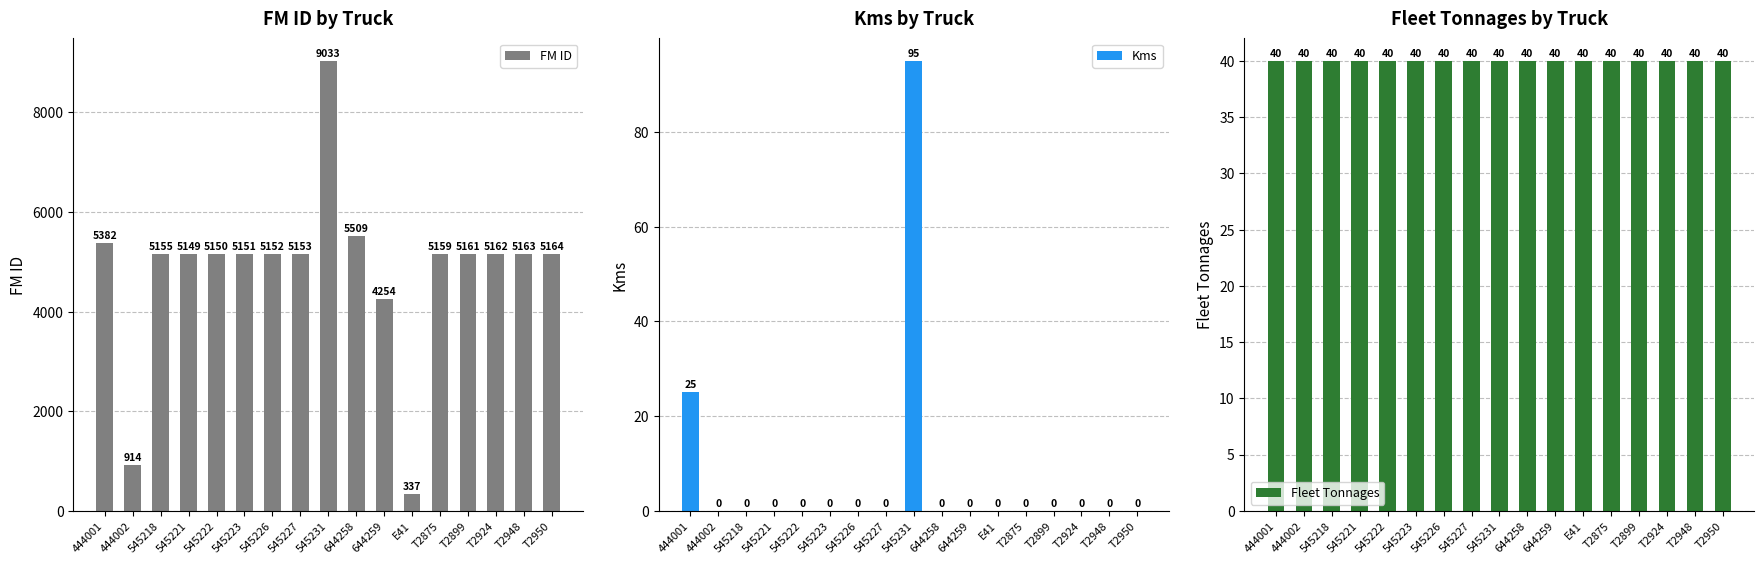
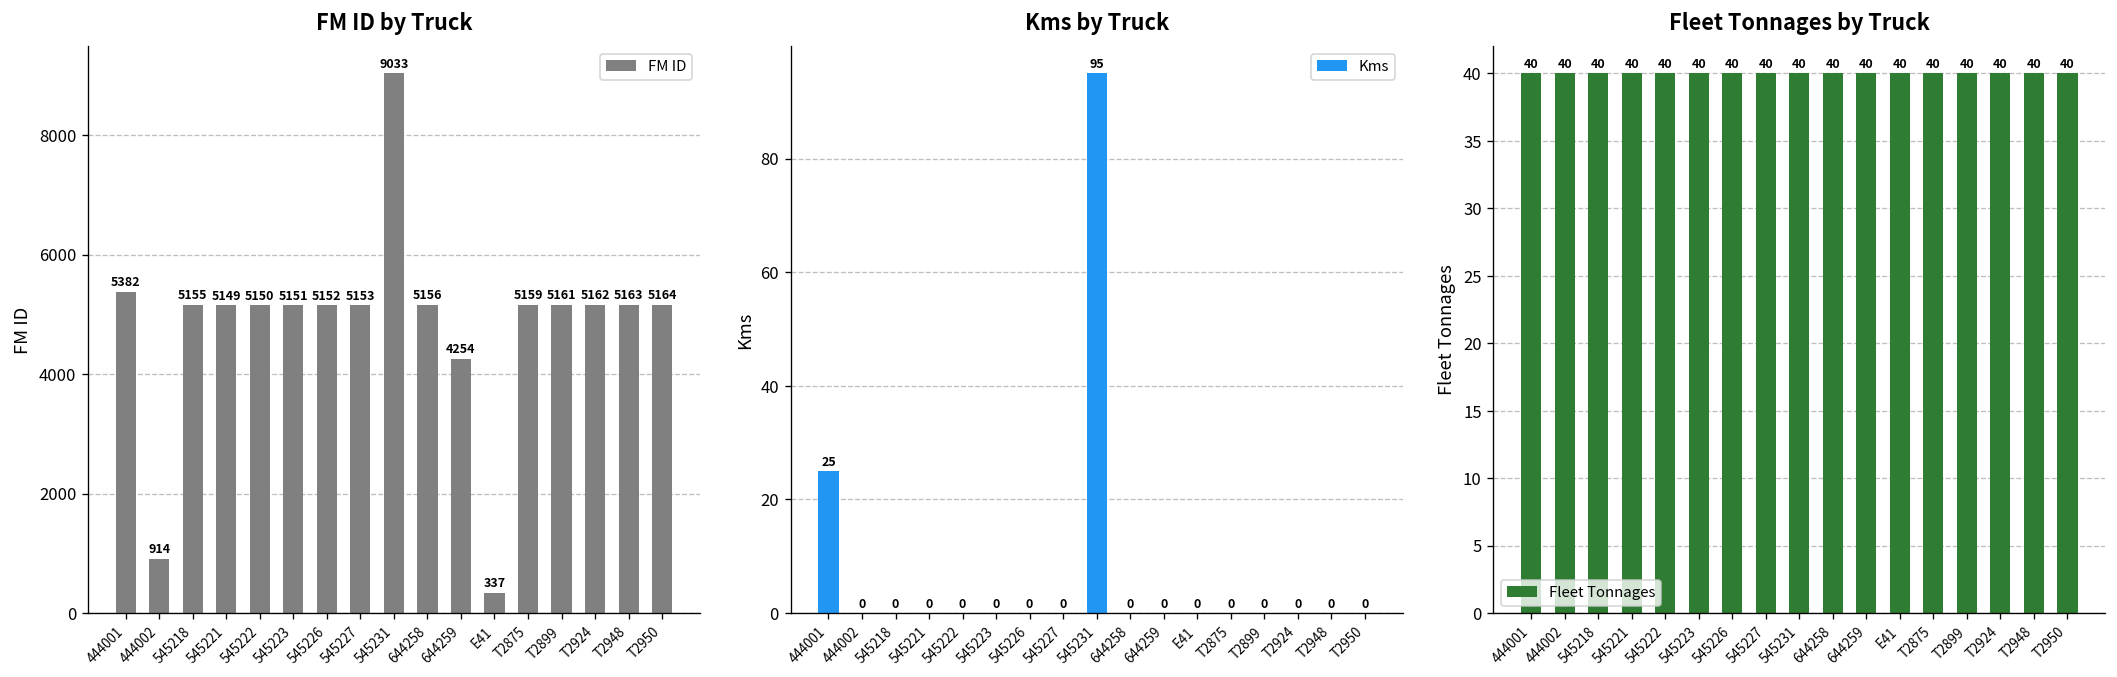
  {
    "FM ID by Truck": {
      "444001": 5382,
      "444002": 914,
      "545218": 5155,
      "545221": 5149,
      "545222": 5150,
      "545223": 5151,
      "545226": 5152,
      "545227": 5153,
      "545231": 9033,
-     "644258": 5509,
+     "644258": 5156,
      "644259": 4254,
      "E41": 337,
      "T2875": 5159,
      "T2899": 5161,
      "T2924": 5162,
      "T2948": 5163,
      "T2950": 5164
    },
    "Kms by Truck": {
      "444001": 25,
      "444002": 0,
      "545218": 0,
      "545221": 0,
      "545222": 0,
      "545223": 0,
      "545226": 0,
      "545227": 0,
      "545231": 95,
      "644258": 0,
      "644259": 0,
      "E41": 0,
      "T2875": 0,
      "T2899": 0,
      "T2924": 0,
      "T2948": 0,
      "T2950": 0
    },
    "Fleet Tonnages by Truck": {
      "444001": 40,
      "444002": 40,
      "545218": 40,
      "545221": 40,
      "545222": 40,
      "545223": 40,
      "545226": 40,
      "545227": 40,
      "545231": 40,
      "644258": 40,
      "644259": 40,
      "E41": 40,
      "T2875": 40,
      "T2899": 40,
      "T2924": 40,
      "T2948": 40,
      "T2950": 40
    }
  }
